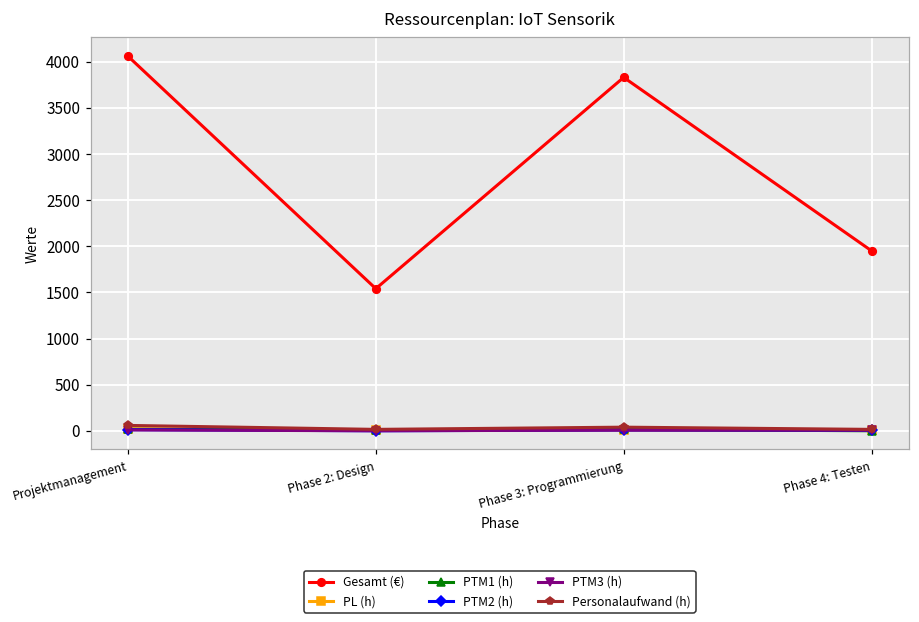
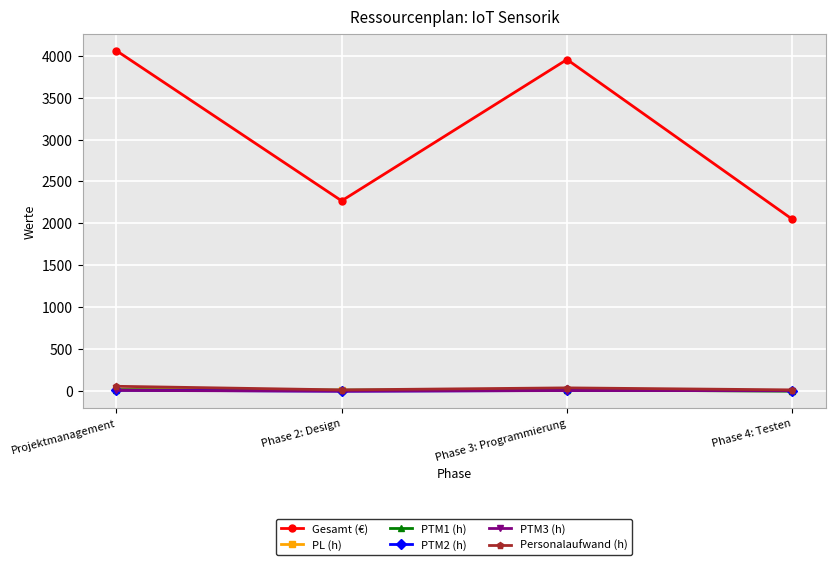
  {
    "Gesamt (€)": {
      "Projektmanagement": 4100,
-     "Phase 2: Design": 1500,
-     "Phase 3: Programmierung": 3800,
-     "Phase 4: Testen": 1950
+     "Phase 2: Design": 2300,
+     "Phase 3: Programmierung": 4000,
+     "Phase 4: Testen": 2050
    },
    "Personalaufwand (h)": {
      "Projektmanagement": 100
    }
  }
